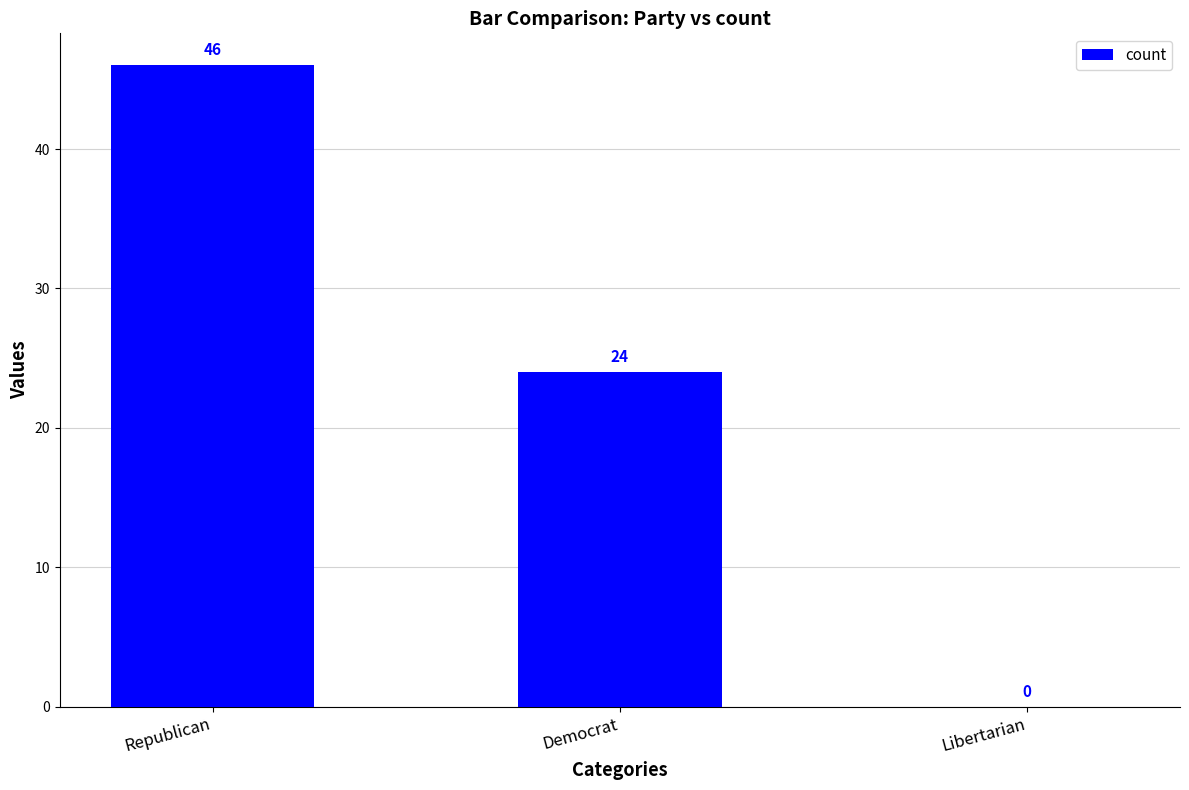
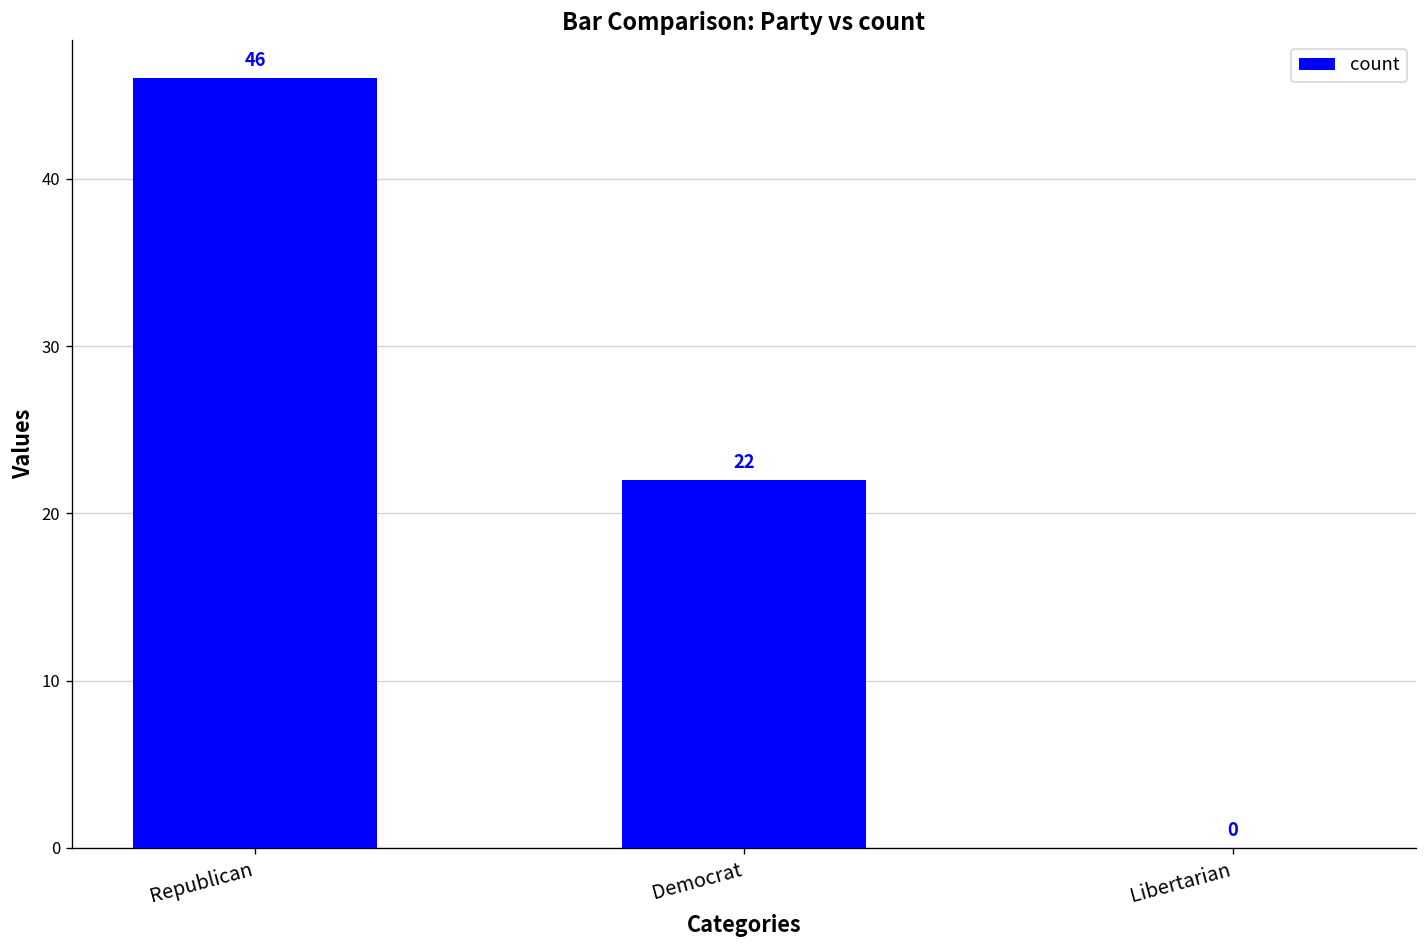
  {
    "Republican": 46,
-   "Democrat": 24,
+   "Democrat": 22,
    "Libertarian": 0
  }
